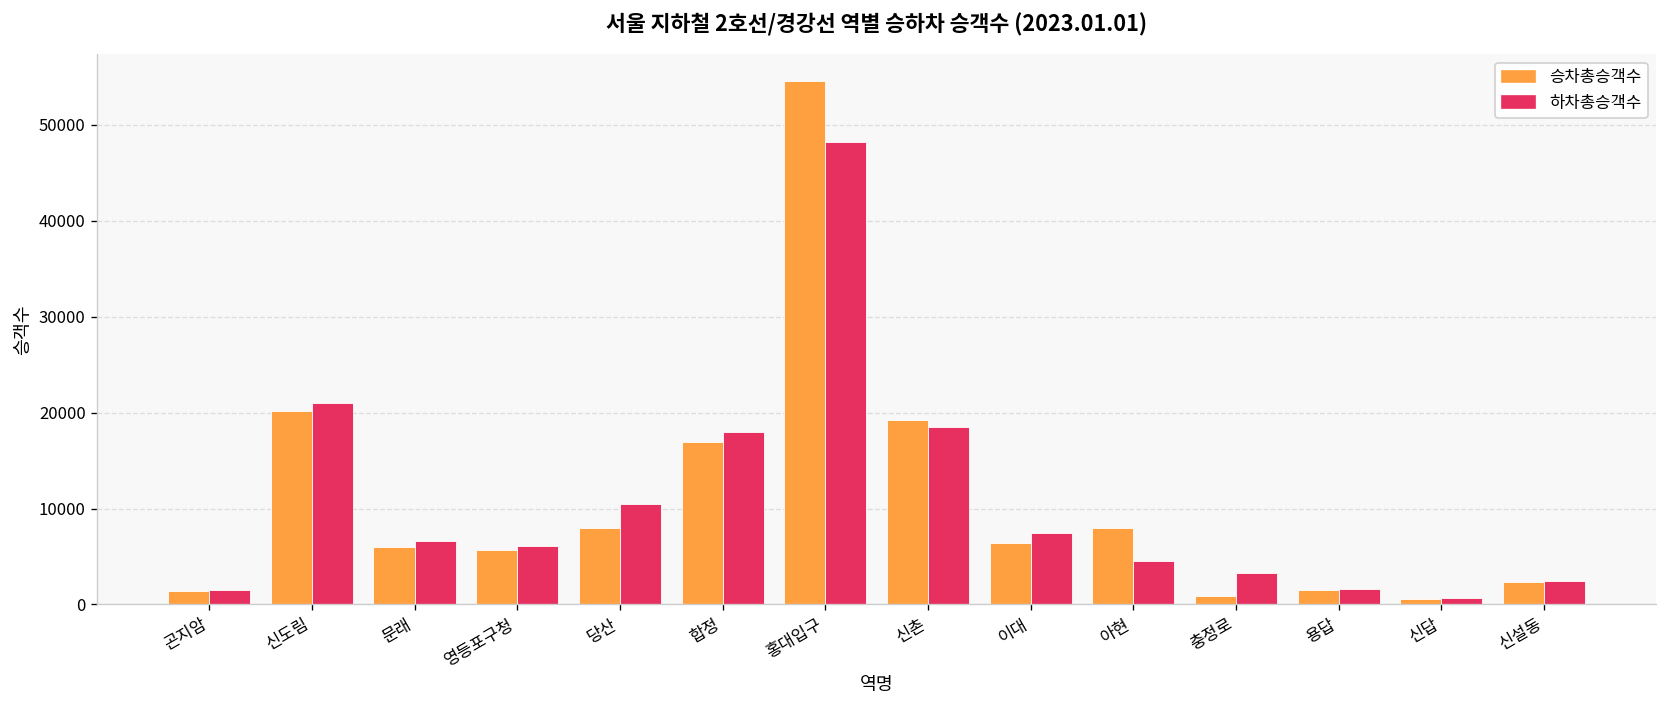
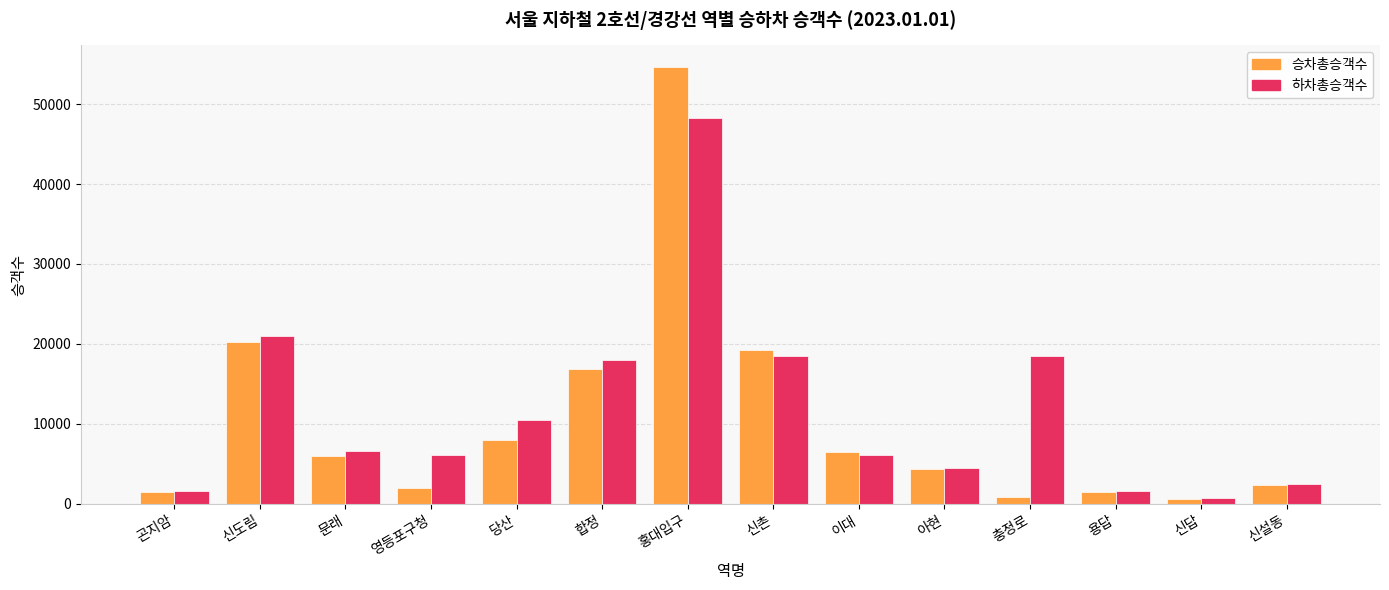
  {
    "승차총승객수": {
      "곤지암": 1000,
      "신도림": 20000,
      "문래": 6000,
-     "영등포구청": 6000,
+     "영등포구청": 2000,
      "당산": 8000,
      "합정": 17000,
      "홍대입구": 55000,
      "신촌": 19000,
      "이대": 6000,
-     "아현": 8000,
+     "아현": 4000,
      "충정로": 1000,
      "용답": 1000,
      "신답": 1000,
      "신설동": 2000
    },
    "하차총승객수": {
      "곤지암": 2000,
      "신도림": 21000,
      "문래": 7000,
      "영등포구청": 6000,
      "당산": 10000,
      "합정": 18000,
      "홍대입구": 48000,
      "신촌": 19000,
-     "이대": 7000,
+     "이대": 6000,
      "아현": 5000,
-     "충정로": 3000,
+     "충정로": 18000,
      "용답": 2000,
      "신답": 1000,
      "신설동": 2000
    }
  }
